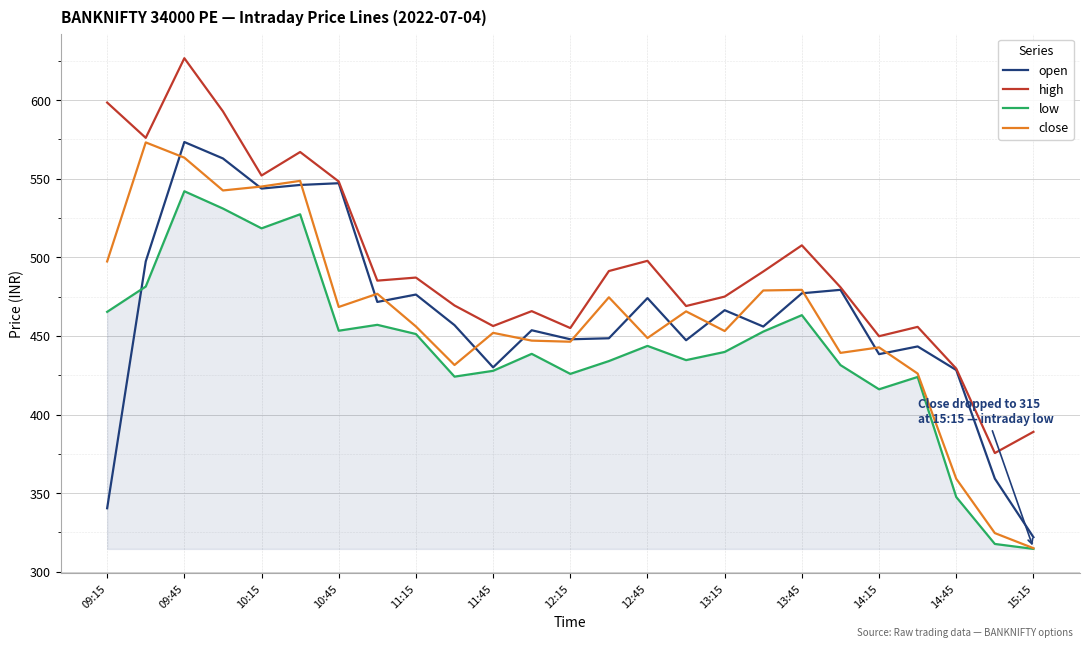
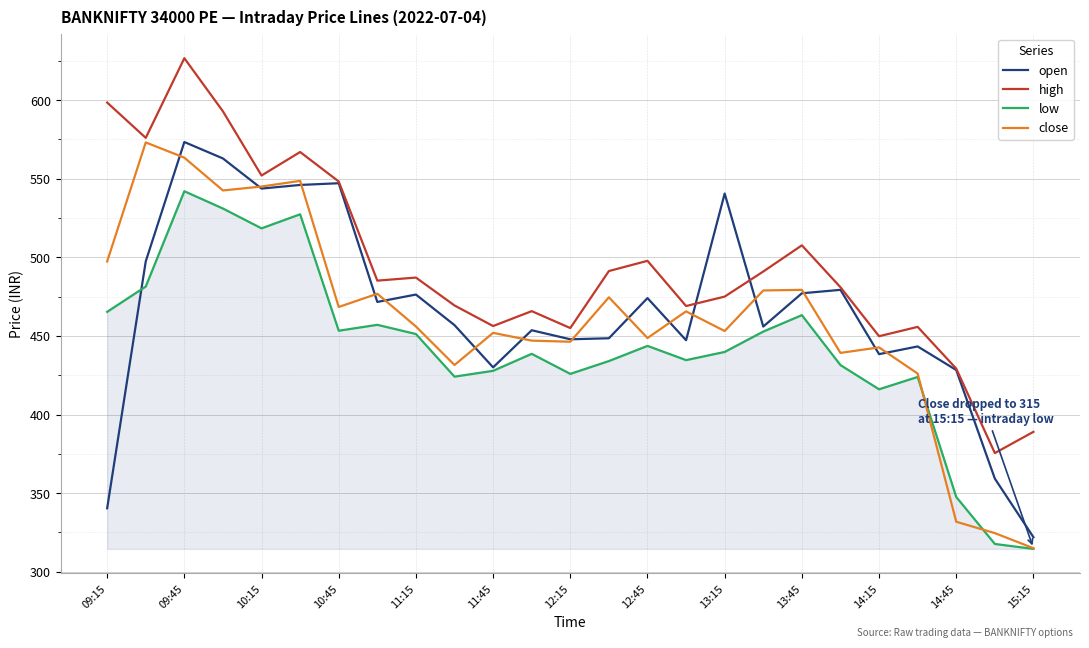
  {
    "open": {
      "09:15": 340,
      "09:45": 573,
      "11:15": 476,
      "11:45": 430,
      "12:45": 474,
-     "13:15": 466,
+     "13:15": 541,
      "13:45": 477,
      "14:15": 438
    },
    "high": {
      "09:15": 598,
      "09:45": 627,
      "10:15": 552,
      "11:15": 487,
      "11:45": 456,
      "12:15": 455,
      "12:45": 498,
      "13:15": 475,
      "13:45": 508,
      "14:15": 450
    },
    "low": {
      "09:15": 465,
      "09:45": 542,
      "10:15": 518,
      "10:45": 453,
      "11:15": 451,
      "11:45": 428,
      "12:15": 426,
      "12:45": 444,
      "13:15": 440,
      "13:45": 463,
      "14:15": 416
    },
    "close": {
      "09:15": 497,
      "09:45": 563,
      "10:45": 468,
      "11:15": 456,
      "11:45": 452,
      "12:45": 449,
      "13:15": 453,
      "13:45": 479,
      "14:15": 443,
-     "14:45": 359
+     "14:45": 332
    }
  }
